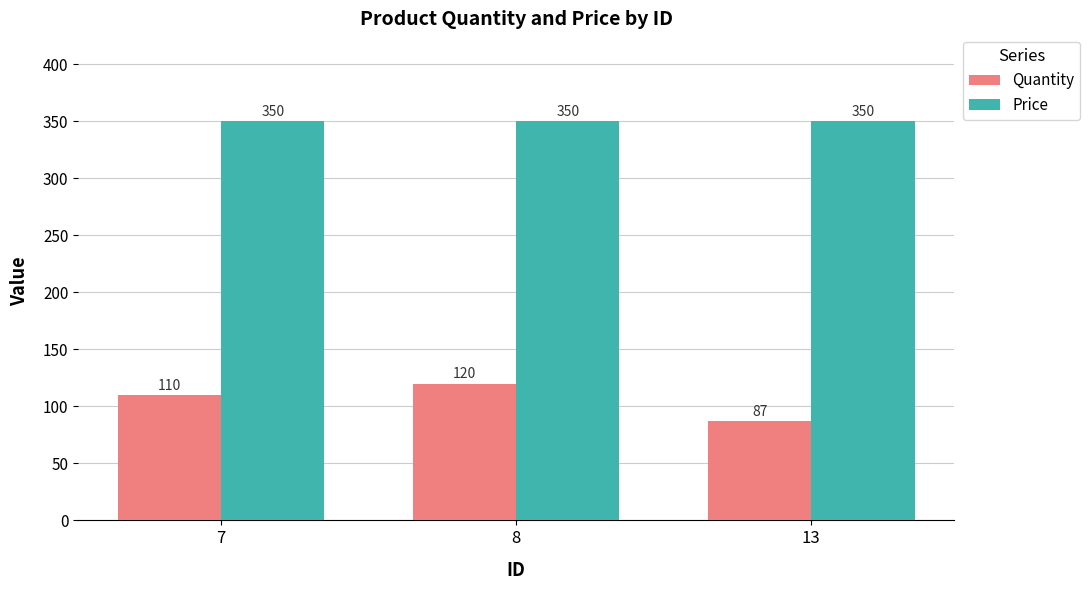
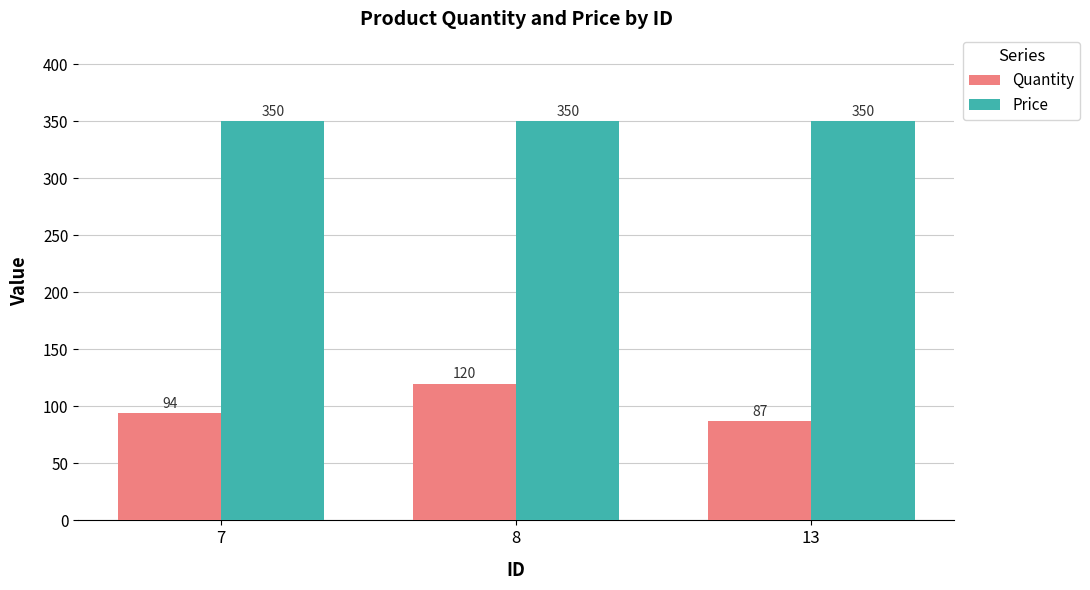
  {
    "Quantity": {
-     "7": 110,
+     "7": 94,
      "8": 120,
      "13": 87
    },
    "Price": {
      "7": 350,
      "8": 350,
      "13": 350
    }
  }
